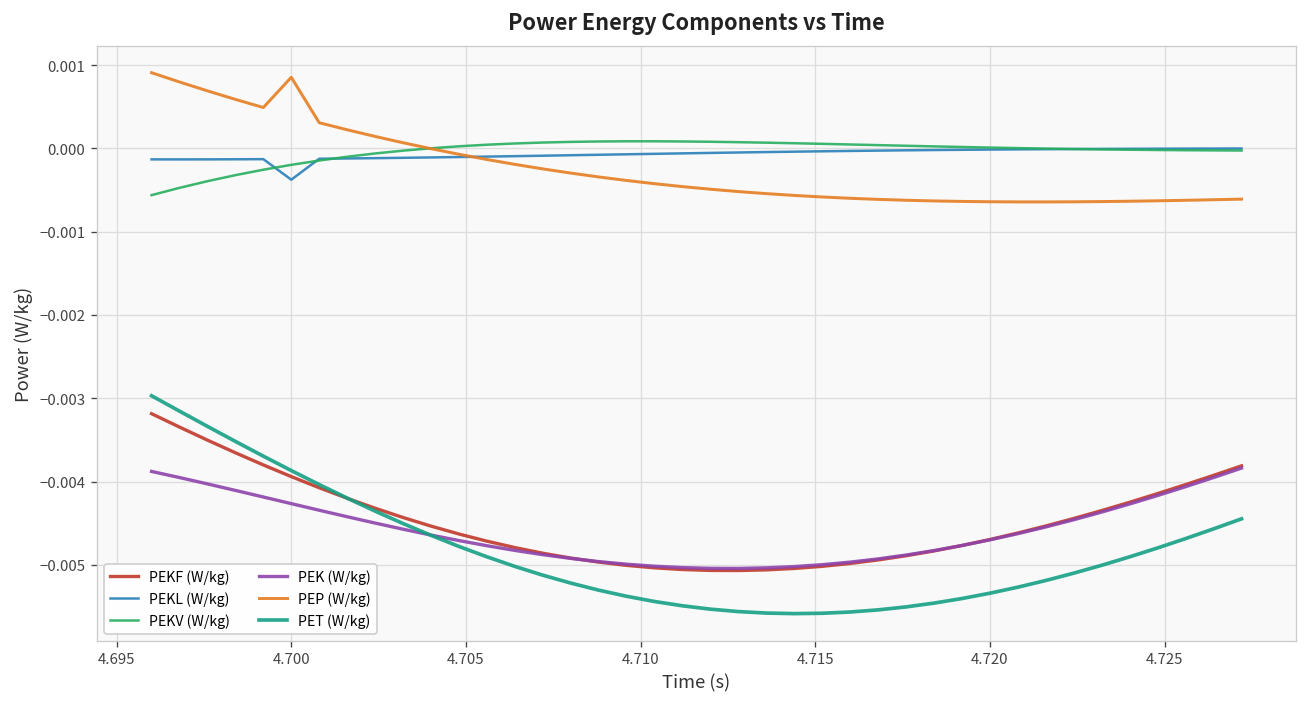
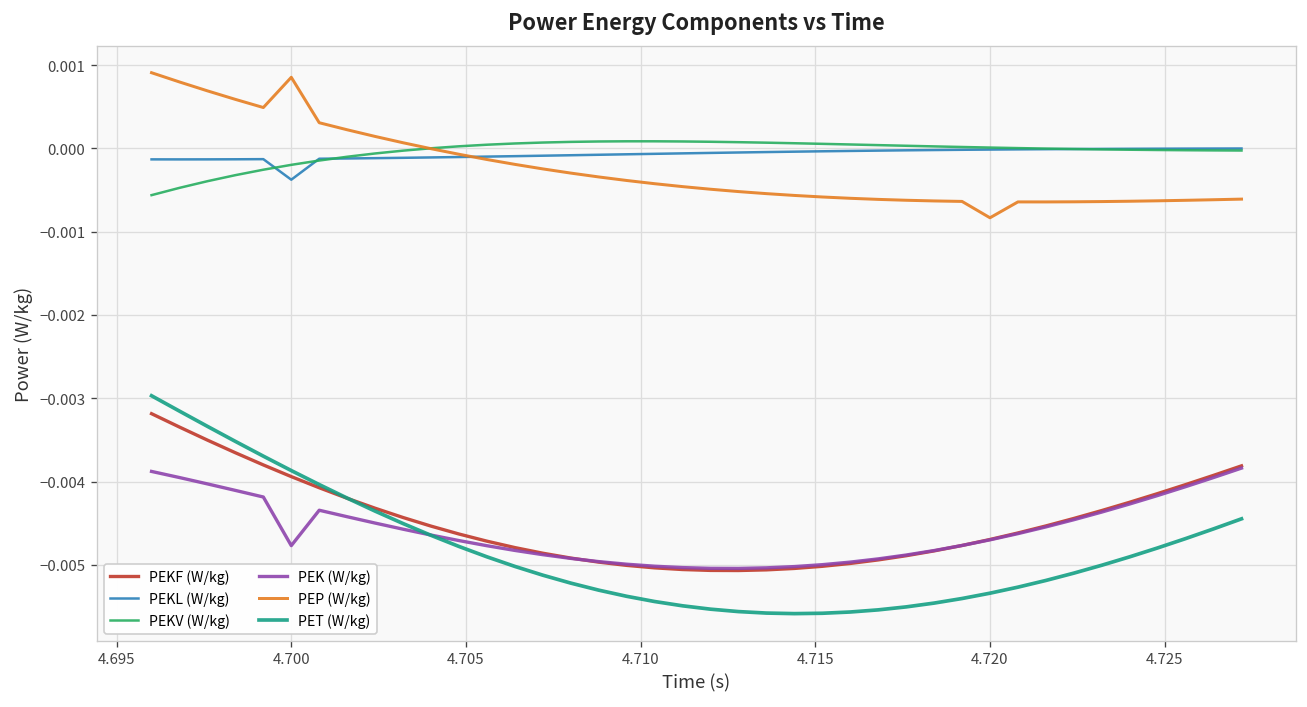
  {
    "PEKF (W/kg)": {
      "4.700": -0.0039
    },
    "PEKL (W/kg)": {
      "4.700": -0.0004
    },
    "PEK (W/kg)": {
-     "4.700": -0.0043
+     "4.700": -0.0048
    },
    "PEP (W/kg)": {
      "4.700": 0.0009,
-     "4.720": -0.0006
+     "4.720": -0.0008
    }
  }
